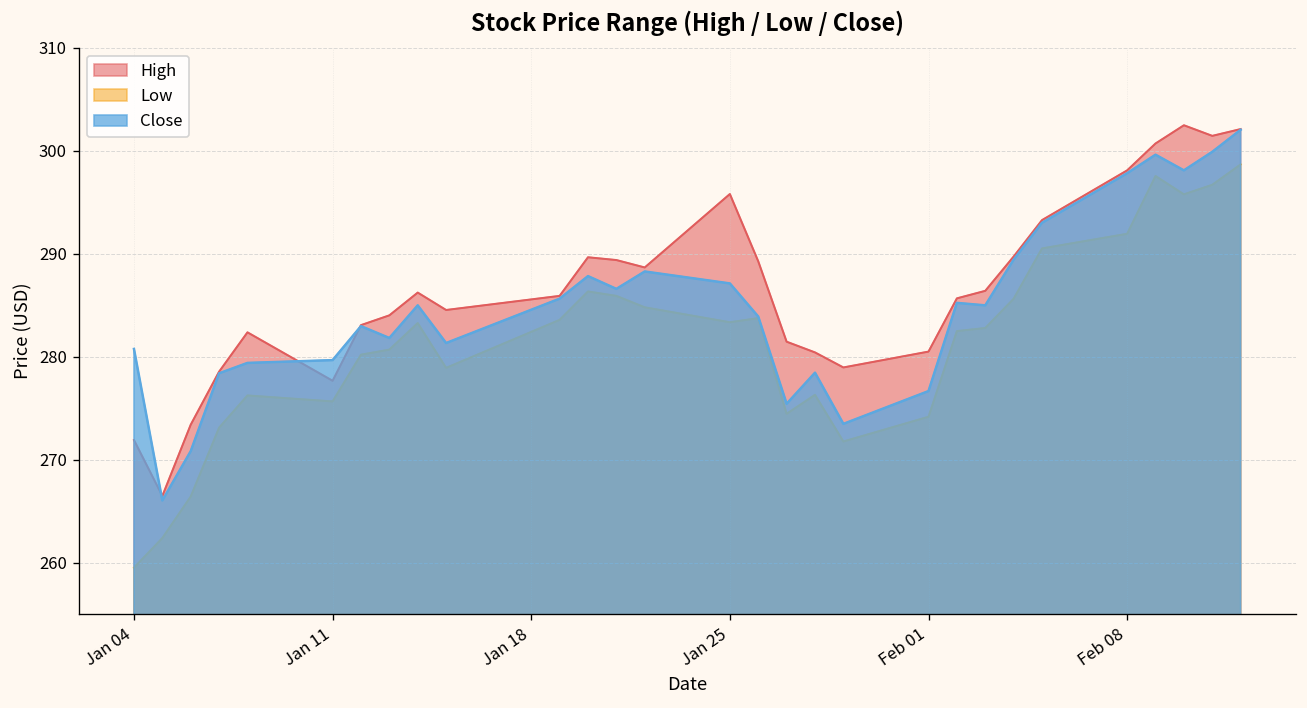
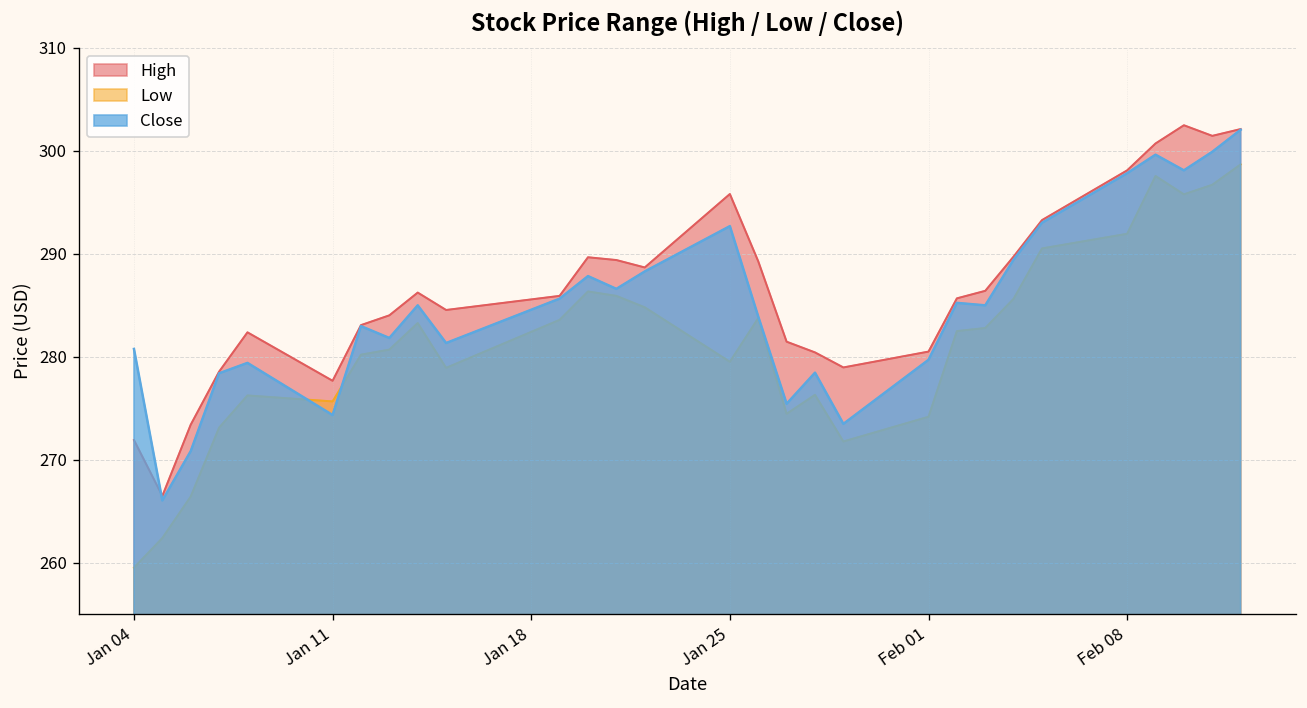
  {
    "High": {
      "Jan 04": 272,
      "Jan 11": 278,
      "Jan 25": 296,
      "Feb 01": 281
    },
    "Low": {
      "Jan 04": 260,
      "Jan 11": 276,
-     "Jan 25": 283,
+     "Jan 25": 280,
      "Feb 01": 274,
      "Feb 08": 292
    },
    "Close": {
      "Jan 04": 281,
-     "Jan 11": 280,
-     "Jan 25": 287,
-     "Feb 01": 277
+     "Jan 11": 274,
+     "Jan 25": 293,
+     "Feb 01": 280
    }
  }
